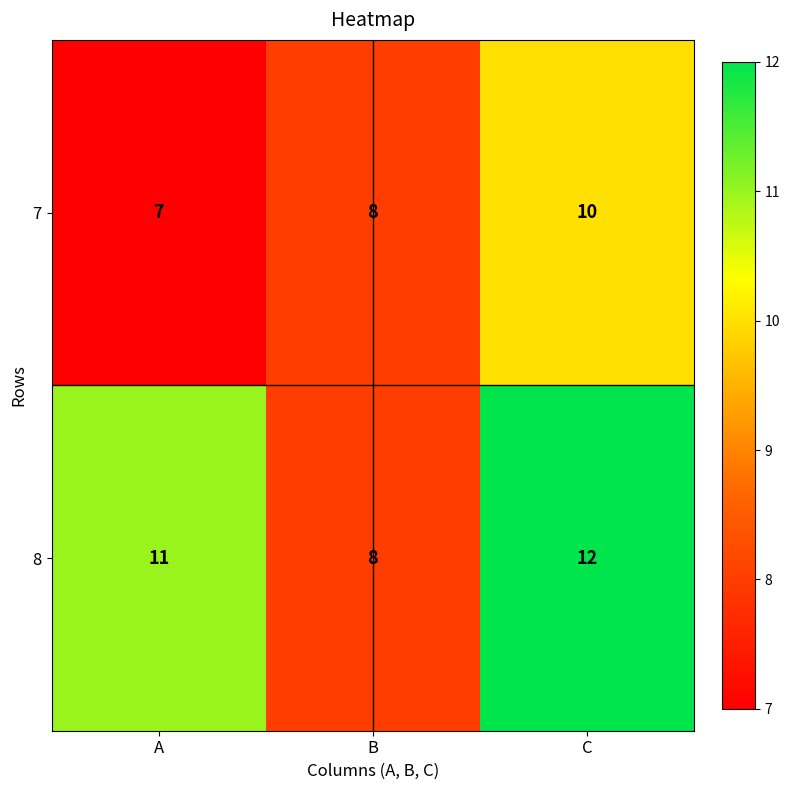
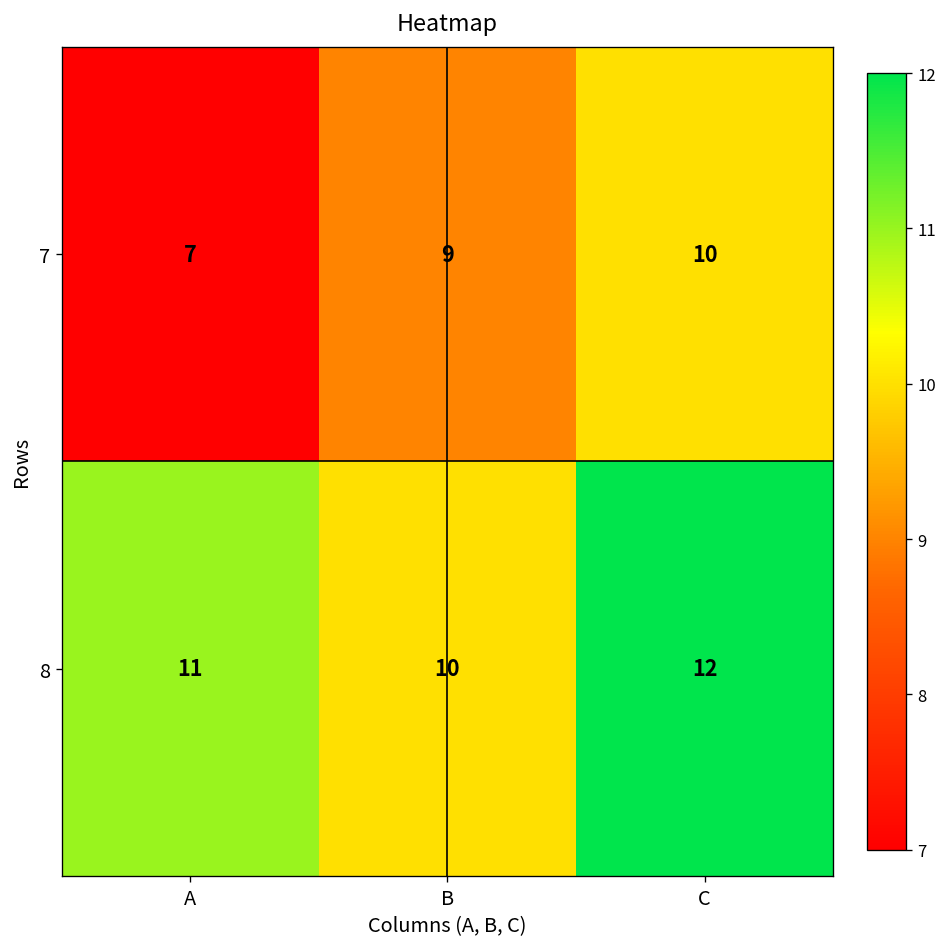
  {
    "7": {
      "A": 7,
-     "B": 8,
+     "B": 9,
      "C": 10
    },
    "8": {
      "A": 11,
-     "B": 8,
+     "B": 10,
      "C": 12
    }
  }
